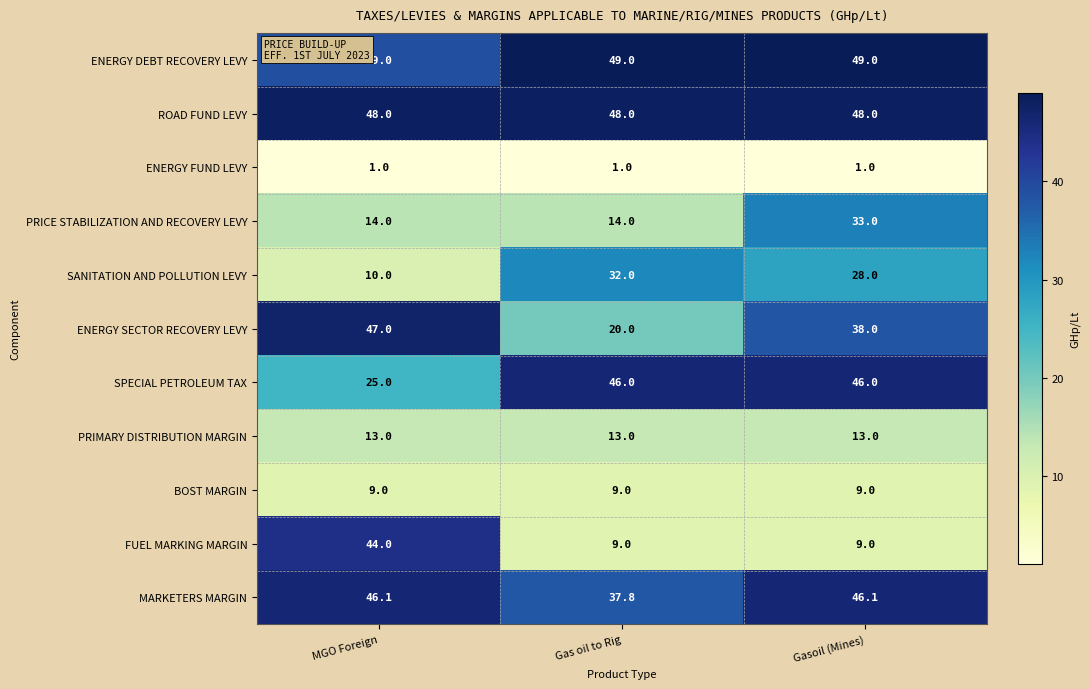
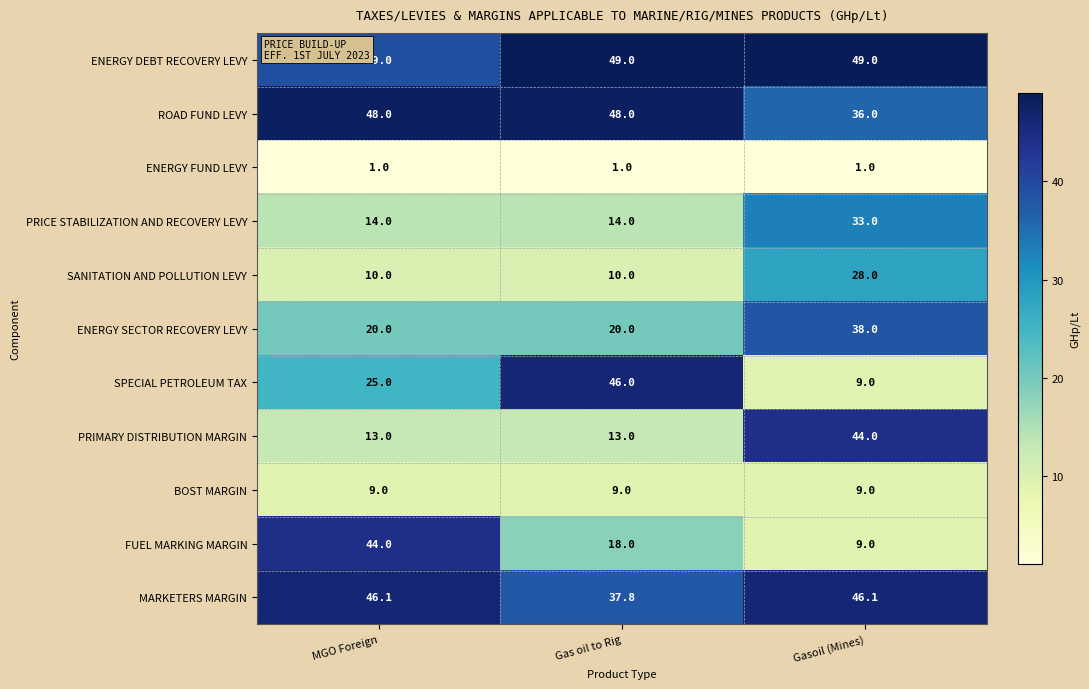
  {
    "ENERGY DEBT RECOVERY LEVY": {
      "Gas oil to Rig": 49.0,
      "Gasoil (Mines)": 49.0
    },
    "ROAD FUND LEVY": {
      "MGO Foreign": 48.0,
      "Gas oil to Rig": 48.0,
-     "Gasoil (Mines)": 48.0
+     "Gasoil (Mines)": 36.0
    },
    "ENERGY FUND LEVY": {
      "MGO Foreign": 1.0,
      "Gas oil to Rig": 1.0,
      "Gasoil (Mines)": 1.0
    },
    "PRICE STABILIZATION AND RECOVERY LEVY": {
      "MGO Foreign": 14.0,
      "Gas oil to Rig": 14.0,
      "Gasoil (Mines)": 33.0
    },
    "SANITATION AND POLLUTION LEVY": {
      "MGO Foreign": 10.0,
-     "Gas oil to Rig": 32.0,
+     "Gas oil to Rig": 10.0,
      "Gasoil (Mines)": 28.0
    },
    "ENERGY SECTOR RECOVERY LEVY": {
-     "MGO Foreign": 47.0,
+     "MGO Foreign": 20.0,
      "Gas oil to Rig": 20.0,
      "Gasoil (Mines)": 38.0
    },
    "SPECIAL PETROLEUM TAX": {
      "MGO Foreign": 25.0,
      "Gas oil to Rig": 46.0,
-     "Gasoil (Mines)": 46.0
+     "Gasoil (Mines)": 9.0
    },
    "PRIMARY DISTRIBUTION MARGIN": {
      "MGO Foreign": 13.0,
      "Gas oil to Rig": 13.0,
-     "Gasoil (Mines)": 13.0
+     "Gasoil (Mines)": 44.0
    },
    "BOST MARGIN": {
      "MGO Foreign": 9.0,
      "Gas oil to Rig": 9.0,
      "Gasoil (Mines)": 9.0
    },
    "FUEL MARKING MARGIN": {
      "MGO Foreign": 44.0,
-     "Gas oil to Rig": 9.0,
+     "Gas oil to Rig": 18.0,
      "Gasoil (Mines)": 9.0
    },
    "MARKETERS MARGIN": {
      "MGO Foreign": 46.1,
      "Gas oil to Rig": 37.8,
      "Gasoil (Mines)": 46.1
    }
  }
